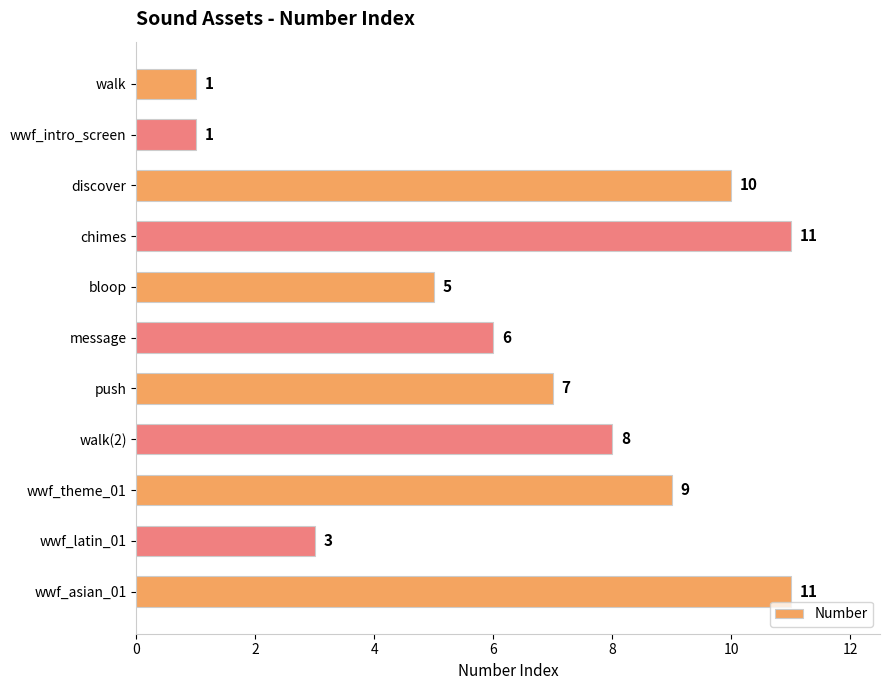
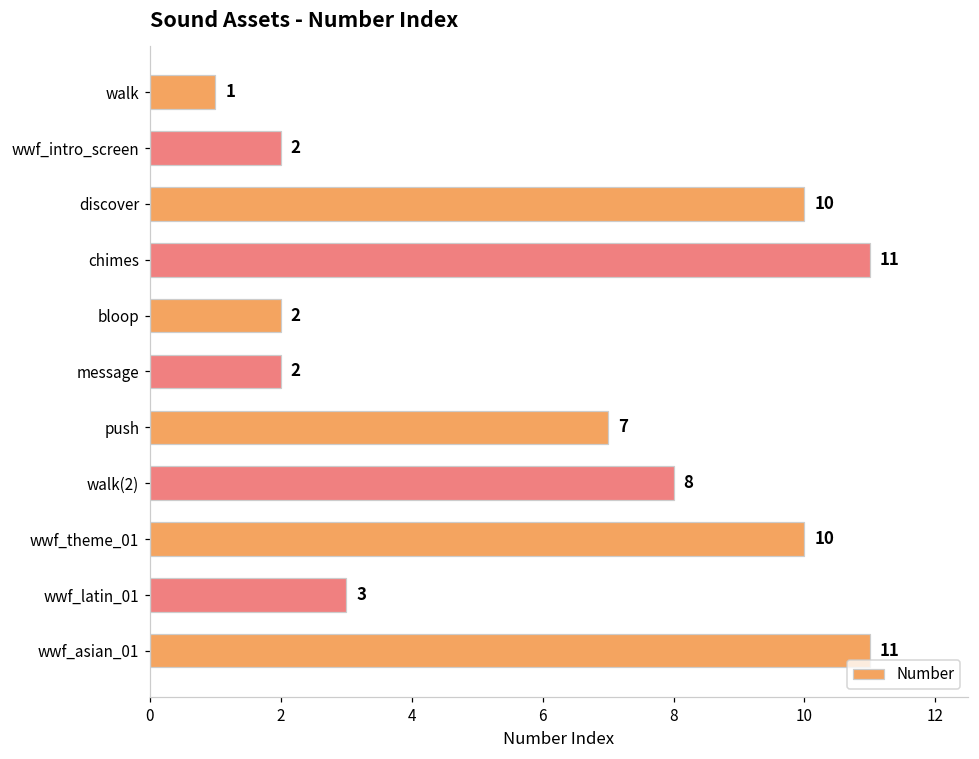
  {
    "walk": 1,
-   "wwf_intro_screen": 1,
+   "wwf_intro_screen": 2,
    "discover": 10,
    "chimes": 11,
-   "bloop": 5,
-   "message": 6,
+   "bloop": 2,
+   "message": 2,
    "push": 7,
    "walk(2)": 8,
-   "wwf_theme_01": 9,
+   "wwf_theme_01": 10,
    "wwf_latin_01": 3,
    "wwf_asian_01": 11
  }
